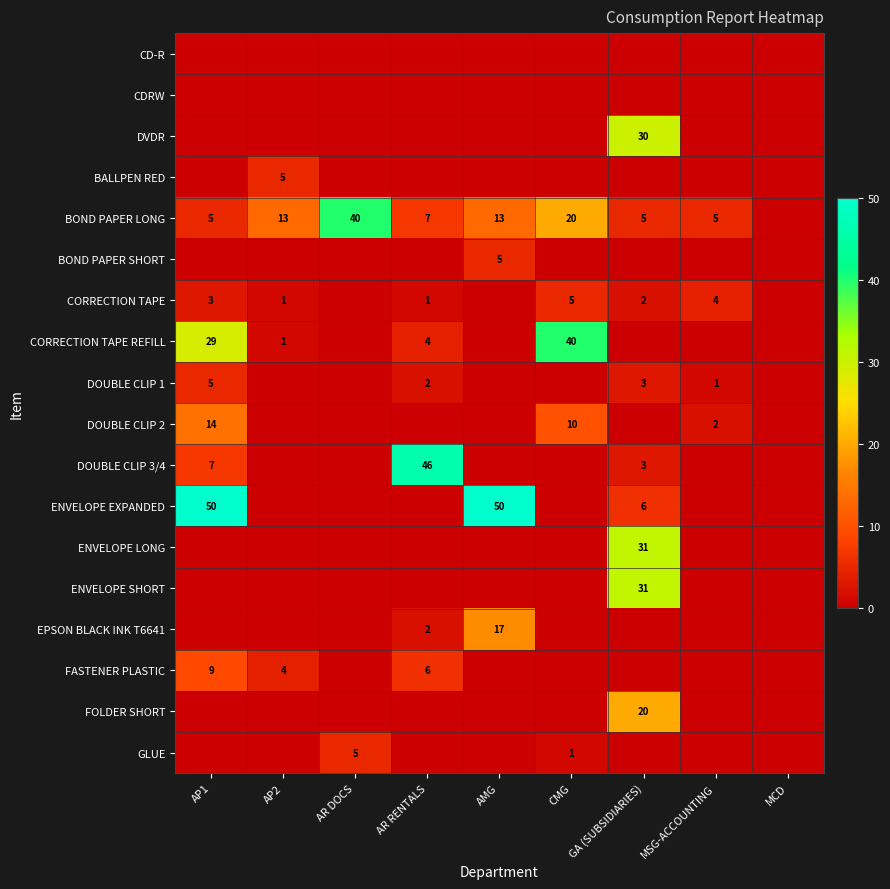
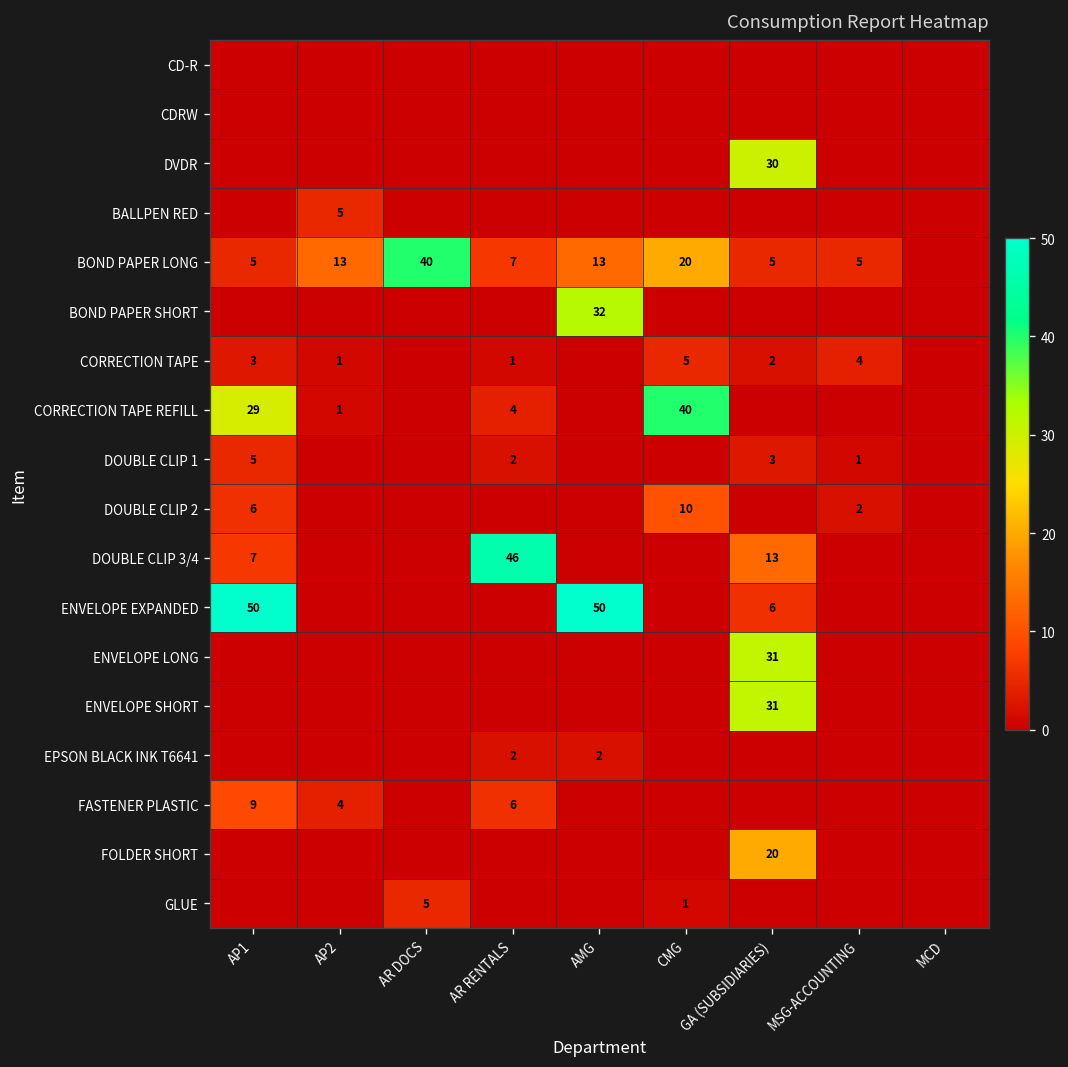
  {
    "DVDR": {
      "GA (SUBSIDIARIES)": 30
    },
    "BALLPEN RED": {
      "AP2": 5
    },
    "BOND PAPER LONG": {
      "AP1": 5,
      "AP2": 13,
      "AR DOCS": 40,
      "AR RENTALS": 7,
      "AMG": 13,
      "CMG": 20,
      "GA (SUBSIDIARIES)": 5,
      "MSG-ACCOUNTING": 5
    },
    "BOND PAPER SHORT": {
-     "AMG": 5
+     "AMG": 32
    },
    "CORRECTION TAPE": {
      "AP1": 3,
      "AP2": 1,
      "AR RENTALS": 1,
      "CMG": 5,
      "GA (SUBSIDIARIES)": 2,
      "MSG-ACCOUNTING": 4
    },
    "CORRECTION TAPE REFILL": {
      "AP1": 29,
      "AP2": 1,
      "AR RENTALS": 4,
      "CMG": 40
    },
    "DOUBLE CLIP 1": {
      "AP1": 5,
      "AR RENTALS": 2,
      "GA (SUBSIDIARIES)": 3,
      "MSG-ACCOUNTING": 1
    },
    "DOUBLE CLIP 2": {
-     "AP1": 14,
+     "AP1": 6,
      "CMG": 10,
      "MSG-ACCOUNTING": 2
    },
    "DOUBLE CLIP 3/4": {
      "AP1": 7,
      "AR RENTALS": 46,
-     "GA (SUBSIDIARIES)": 3
+     "GA (SUBSIDIARIES)": 13
    },
    "ENVELOPE EXPANDED": {
      "AP1": 50,
      "AMG": 50,
      "GA (SUBSIDIARIES)": 6
    },
    "ENVELOPE LONG": {
      "GA (SUBSIDIARIES)": 31
    },
    "ENVELOPE SHORT": {
      "GA (SUBSIDIARIES)": 31
    },
    "EPSON BLACK INK T6641": {
      "AR RENTALS": 2,
-     "AMG": 17
+     "AMG": 2
    },
    "FASTENER PLASTIC": {
      "AP1": 9,
      "AP2": 4,
      "AR RENTALS": 6
    },
    "FOLDER SHORT": {
      "GA (SUBSIDIARIES)": 20
    },
    "GLUE": {
      "AR DOCS": 5,
      "CMG": 1
    }
  }
